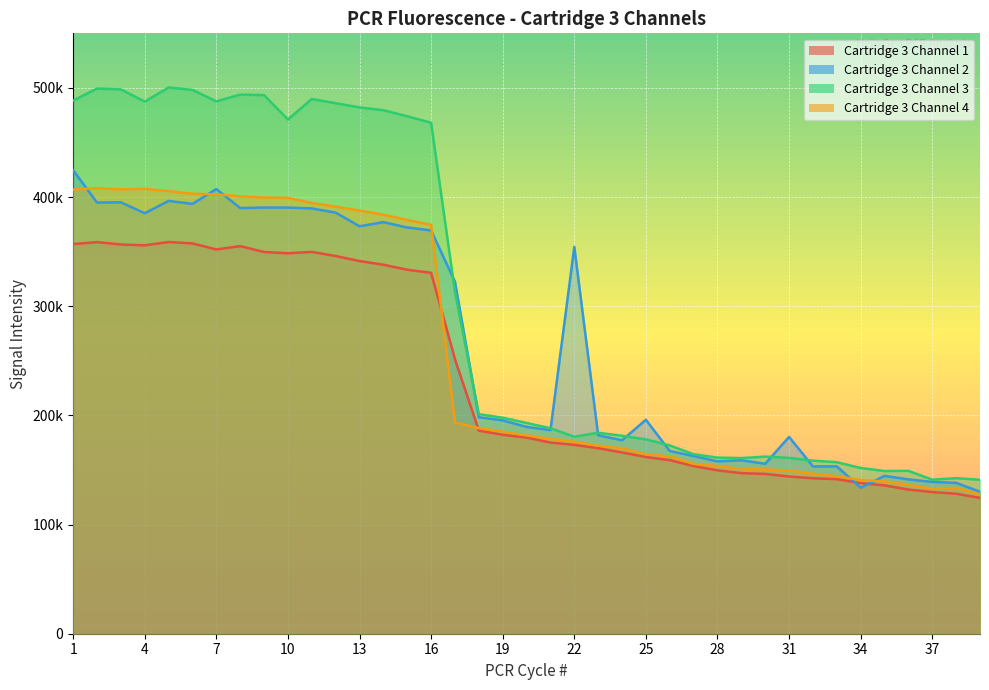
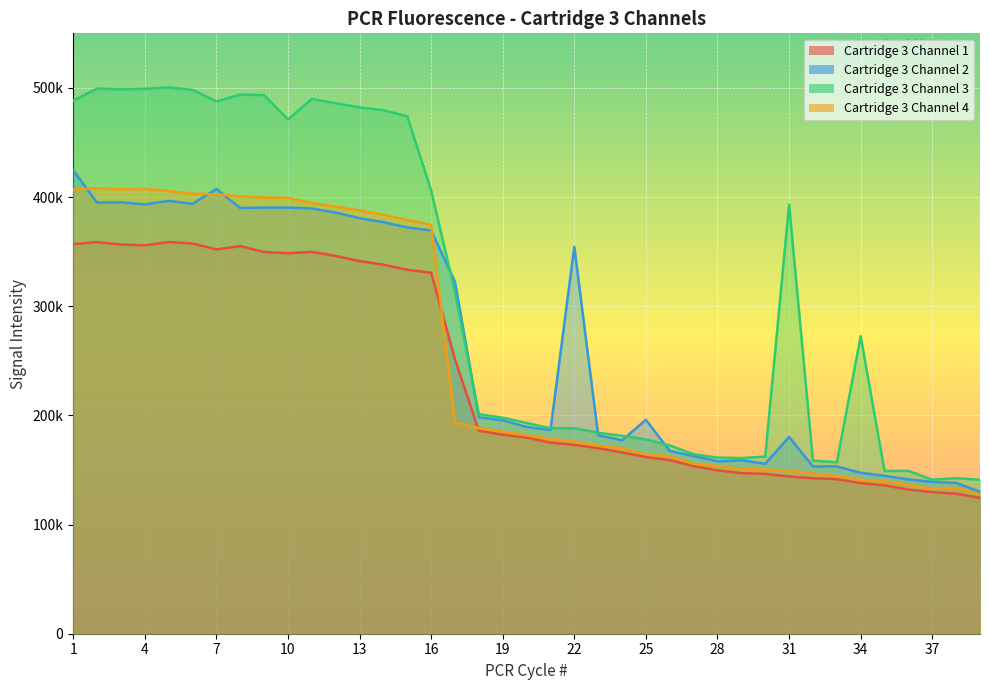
  {
    "Cartridge 3 Channel 2": {
      "1": 425000,
-     "4": 385000,
+     "4": 393000,
      "7": 407000,
      "10": 390000,
-     "13": 373000,
+     "13": 381000,
      "16": 369000,
      "19": 195000,
      "22": 354000,
      "25": 196000,
      "28": 158000,
      "31": 180000,
-     "34": 134000
+     "34": 147000
    },
    "Cartridge 3 Channel 3": {
      "1": 488000,
-     "4": 487000,
+     "4": 499000,
      "7": 488000,
      "10": 471000,
      "13": 482000,
-     "16": 468000,
+     "16": 406000,
      "19": 198000,
-     "22": 180000,
+     "22": 188000,
      "25": 178000,
      "28": 161000,
-     "31": 161000,
-     "34": 152000
+     "31": 393000,
+     "34": 273000
    }
  }
